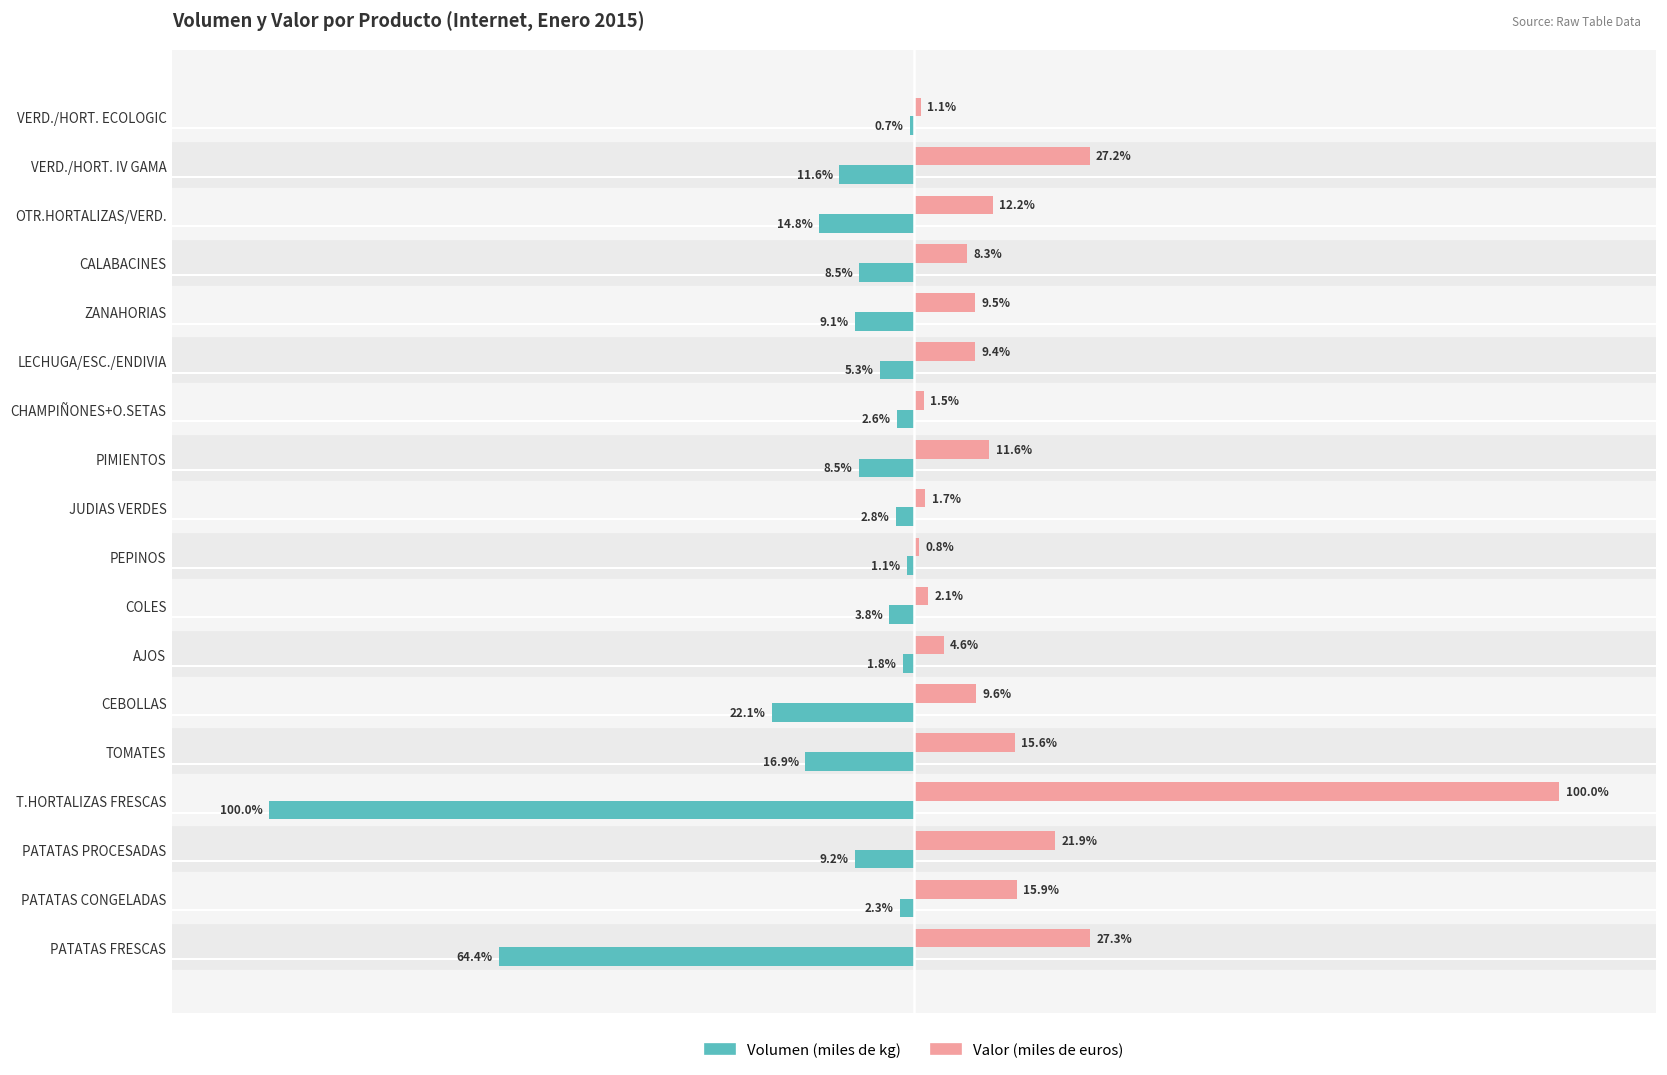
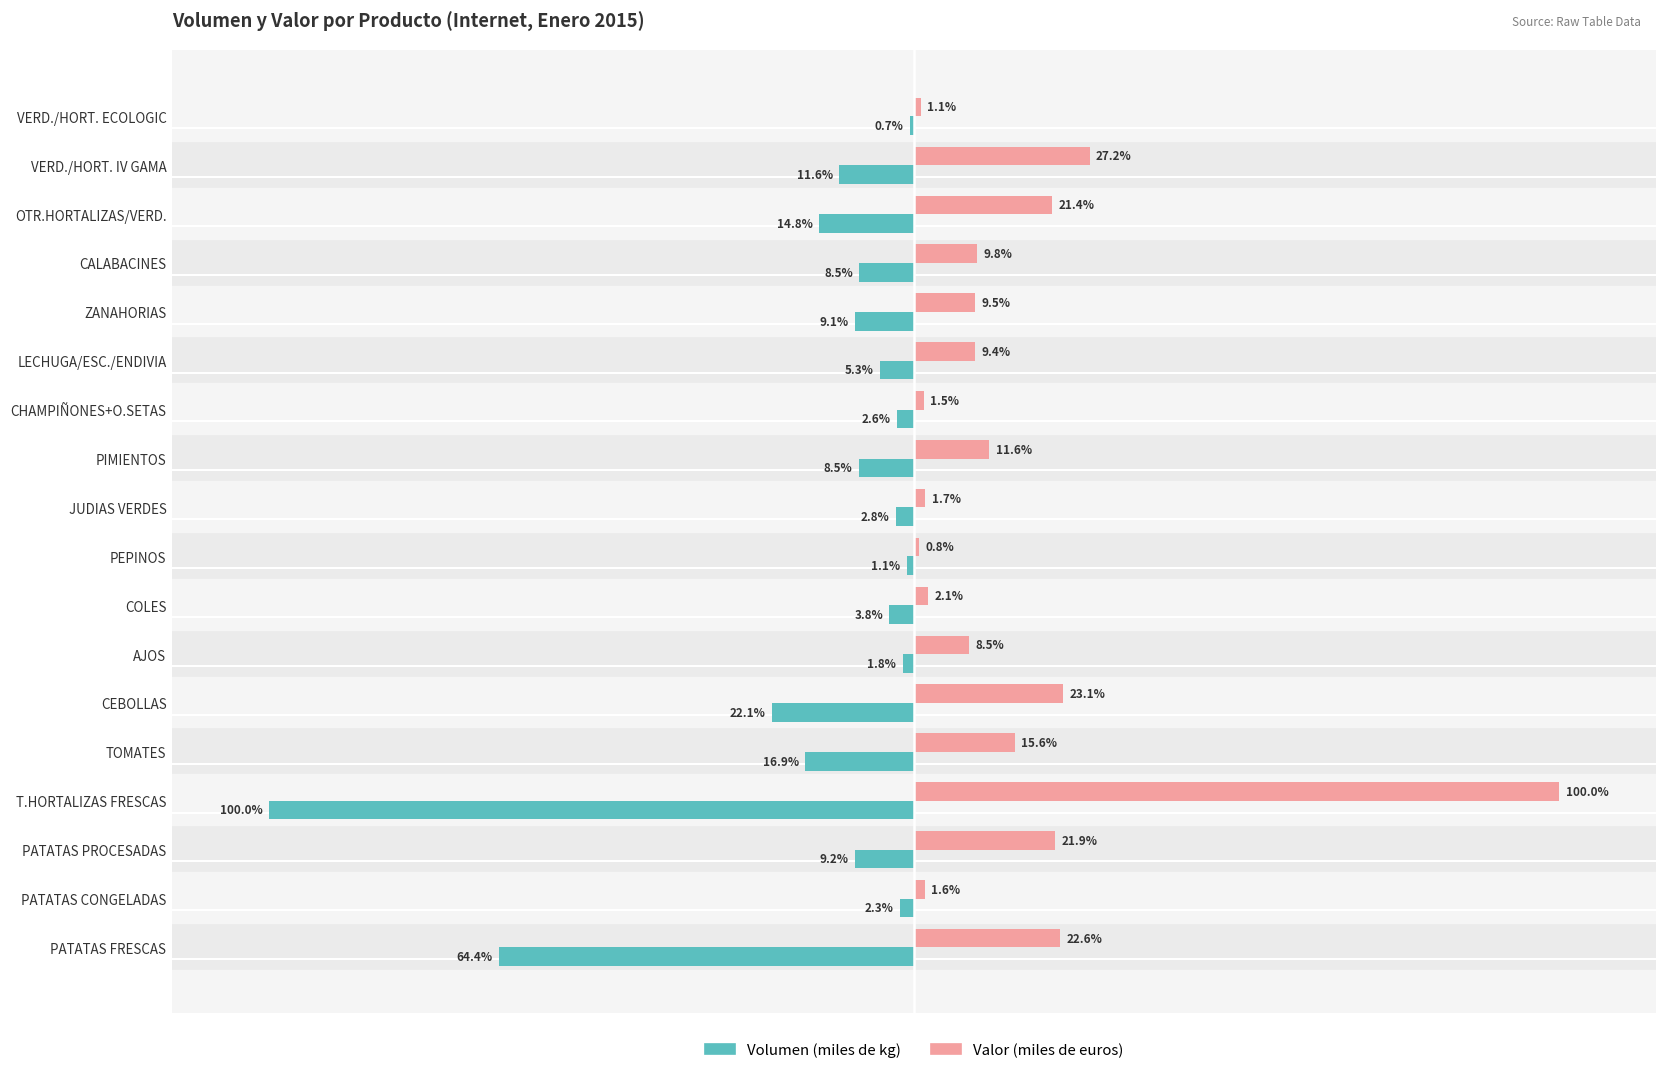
  {
    "Valor (miles de euros)": {
      "VERD./HORT. ECOLOGIC": "1.1%",
      "VERD./HORT. IV GAMA": "27.2%",
-     "OTR.HORTALIZAS/VERD.": "12.2%",
-     "CALABACINES": "8.3%",
+     "OTR.HORTALIZAS/VERD.": "21.4%",
+     "CALABACINES": "9.8%",
      "ZANAHORIAS": "9.5%",
      "LECHUGA/ESC./ENDIVIA": "9.4%",
      "CHAMPIÑONES+O.SETAS": "1.5%",
      "PIMIENTOS": "11.6%",
      "JUDIAS VERDES": "1.7%",
      "PEPINOS": "0.8%",
      "COLES": "2.1%",
-     "AJOS": "4.6%",
-     "CEBOLLAS": "9.6%",
+     "AJOS": "8.5%",
+     "CEBOLLAS": "23.1%",
      "TOMATES": "15.6%",
      "T.HORTALIZAS FRESCAS": "100.0%",
      "PATATAS PROCESADAS": "21.9%",
-     "PATATAS CONGELADAS": "15.9%",
-     "PATATAS FRESCAS": "27.3%"
+     "PATATAS CONGELADAS": "1.6%",
+     "PATATAS FRESCAS": "22.6%"
    }
  }
